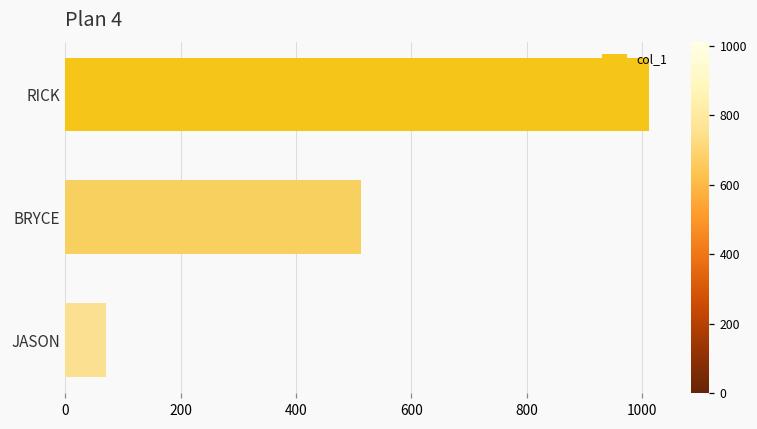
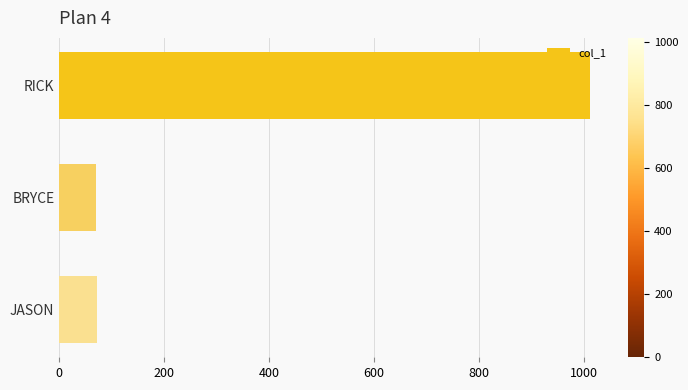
  {
    "RICK": 1010,
-   "BRYCE": 510,
+   "BRYCE": 70,
    "JASON": 70
  }
